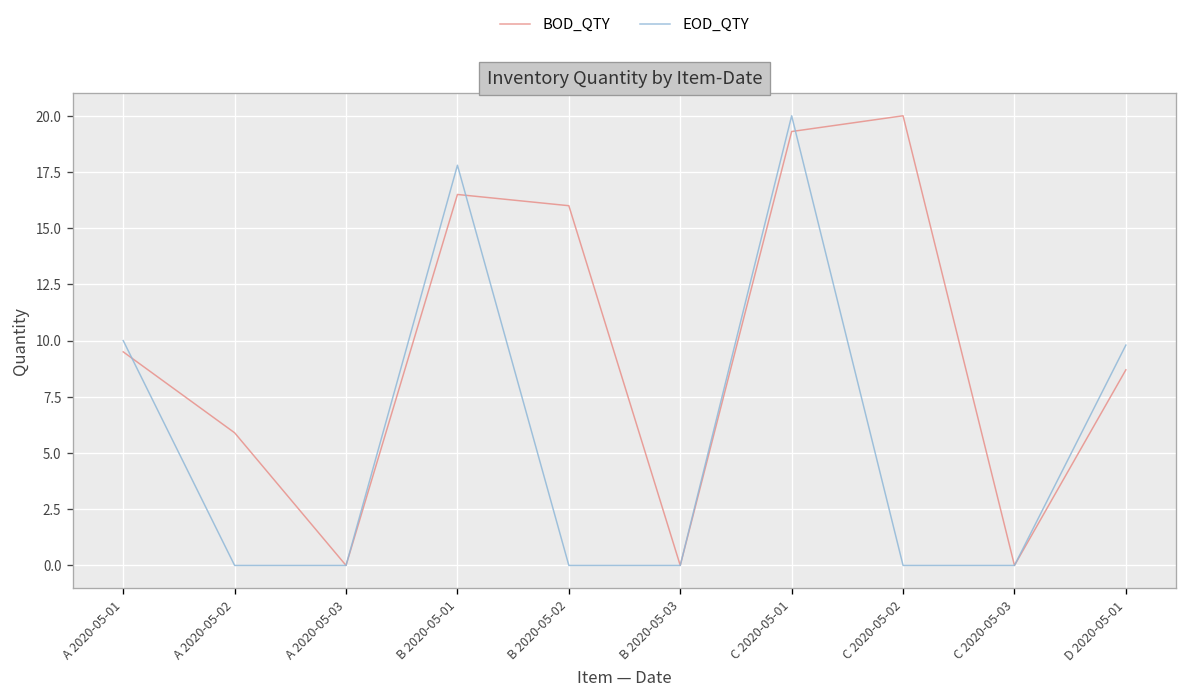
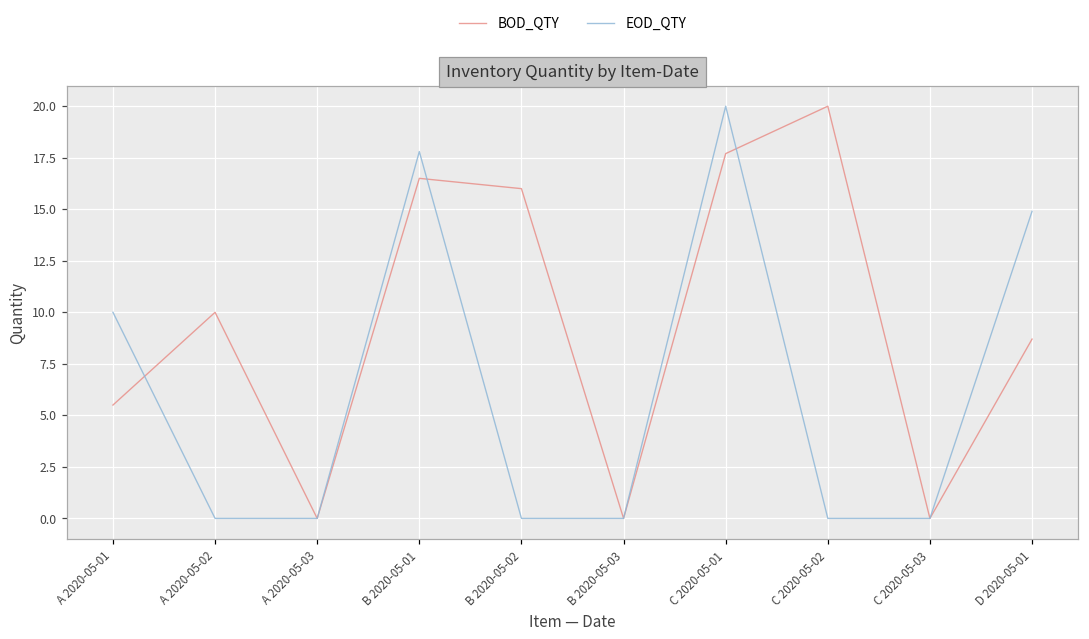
  {
    "BOD_QTY": {
-     "A 2020-05-01": 9.5,
-     "A 2020-05-02": 5.9,
+     "A 2020-05-01": 5.5,
+     "A 2020-05-02": 10.0,
      "B 2020-05-01": 16.5,
      "B 2020-05-02": 16.0,
-     "C 2020-05-01": 19.3,
+     "C 2020-05-01": 17.7,
      "C 2020-05-02": 20.0,
      "D 2020-05-01": 8.7
    },
    "EOD_QTY": {
      "A 2020-05-01": 10.0,
      "A 2020-05-02": 0.0,
      "B 2020-05-01": 17.8,
      "B 2020-05-02": 0.0,
      "C 2020-05-01": 20.0,
      "C 2020-05-02": 0.0,
-     "D 2020-05-01": 9.8
+     "D 2020-05-01": 14.9
    }
  }
